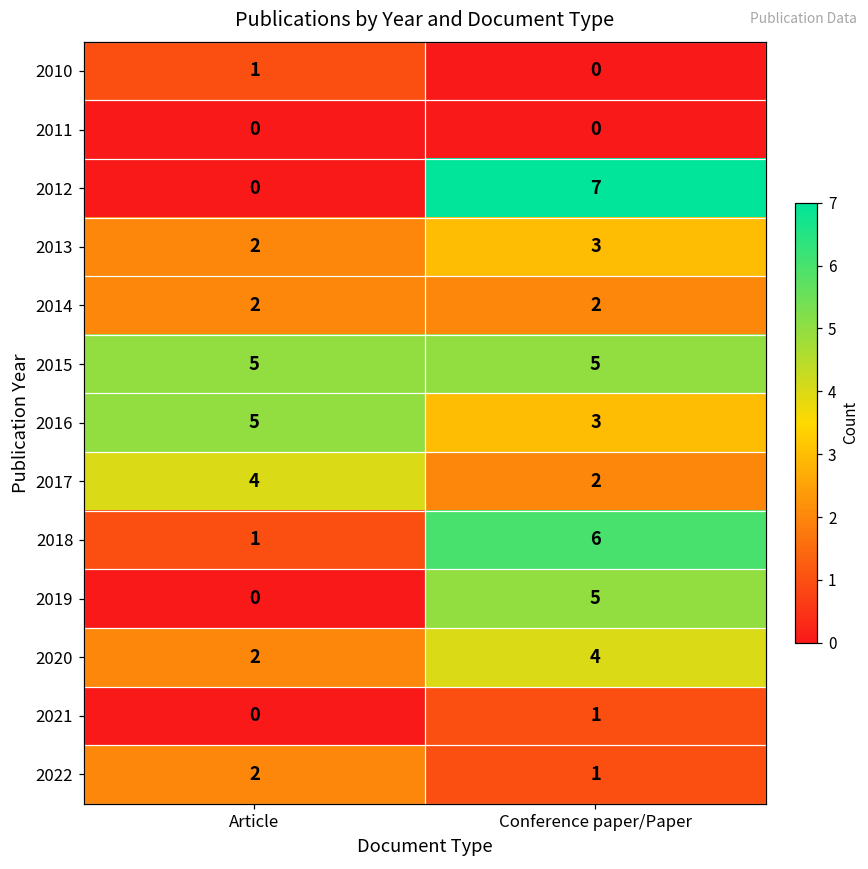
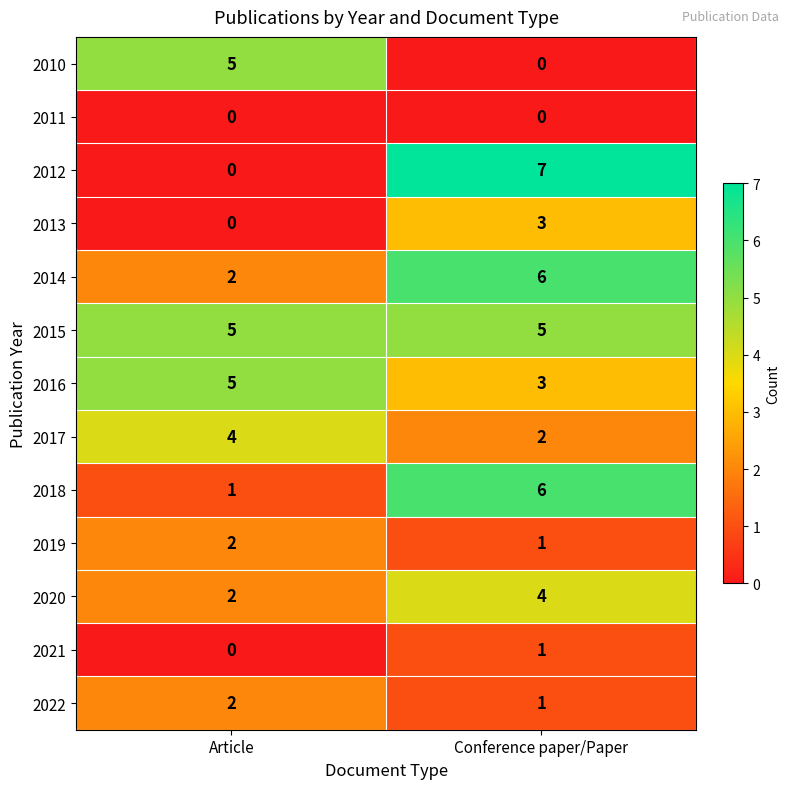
  {
    "2010": {
-     "Article": 1,
+     "Article": 5,
      "Conference paper/Paper": 0
    },
    "2011": {
      "Article": 0,
      "Conference paper/Paper": 0
    },
    "2012": {
      "Article": 0,
      "Conference paper/Paper": 7
    },
    "2013": {
-     "Article": 2,
+     "Article": 0,
      "Conference paper/Paper": 3
    },
    "2014": {
      "Article": 2,
-     "Conference paper/Paper": 2
+     "Conference paper/Paper": 6
    },
    "2015": {
      "Article": 5,
      "Conference paper/Paper": 5
    },
    "2016": {
      "Article": 5,
      "Conference paper/Paper": 3
    },
    "2017": {
      "Article": 4,
      "Conference paper/Paper": 2
    },
    "2018": {
      "Article": 1,
      "Conference paper/Paper": 6
    },
    "2019": {
-     "Article": 0,
-     "Conference paper/Paper": 5
+     "Article": 2,
+     "Conference paper/Paper": 1
    },
    "2020": {
      "Article": 2,
      "Conference paper/Paper": 4
    },
    "2021": {
      "Article": 0,
      "Conference paper/Paper": 1
    },
    "2022": {
      "Article": 2,
      "Conference paper/Paper": 1
    }
  }
